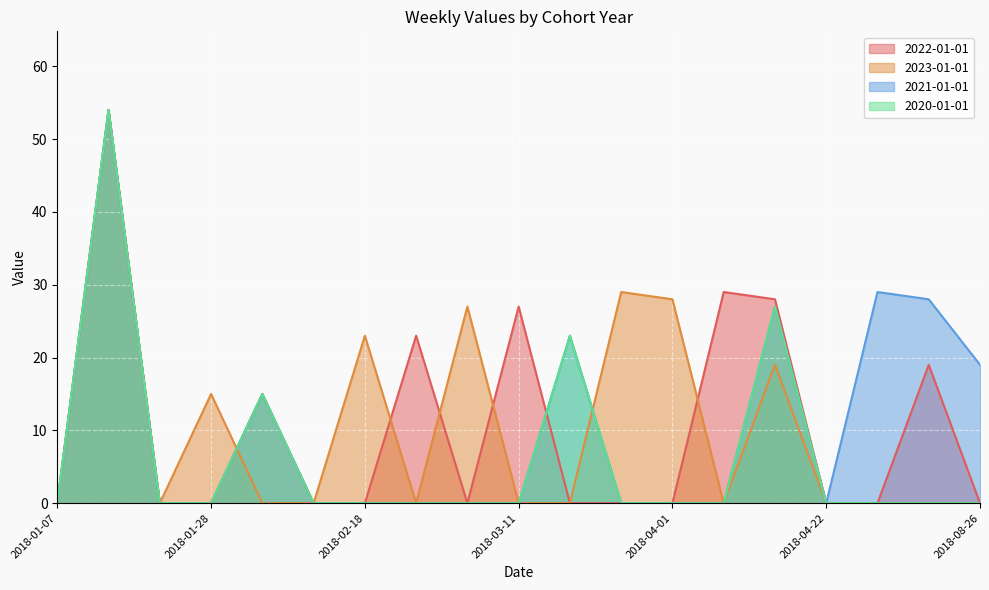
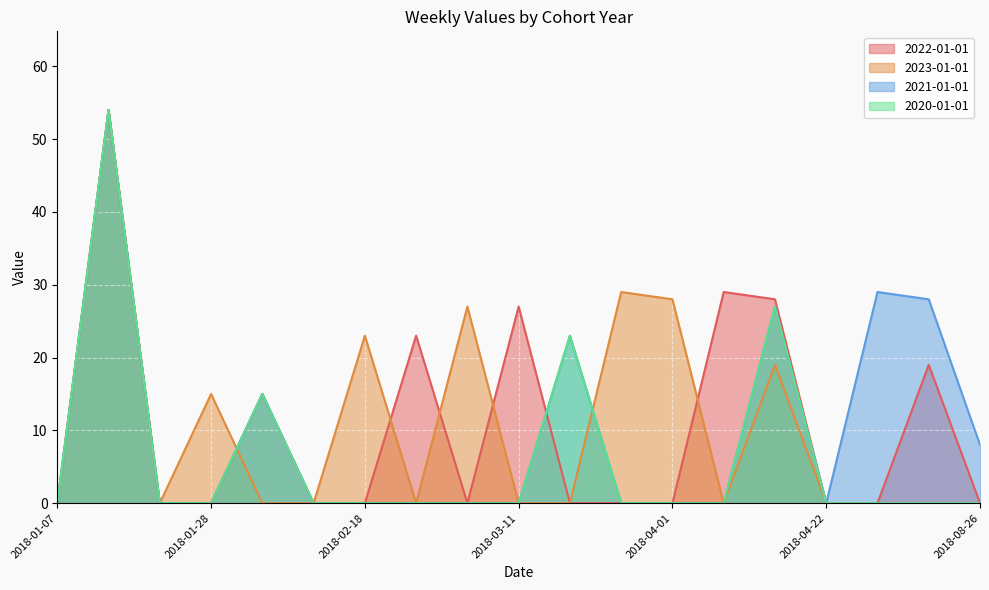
  {
    "2021-01-01": {
-     "2018-08-26": 19
+     "2018-08-26": 8
    }
  }
